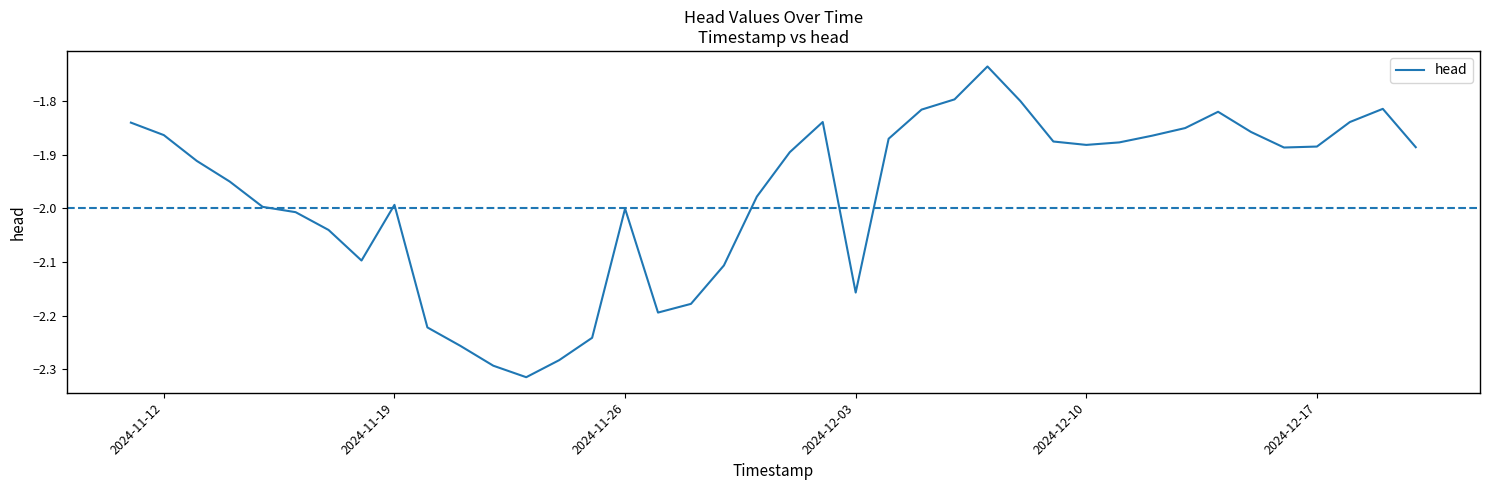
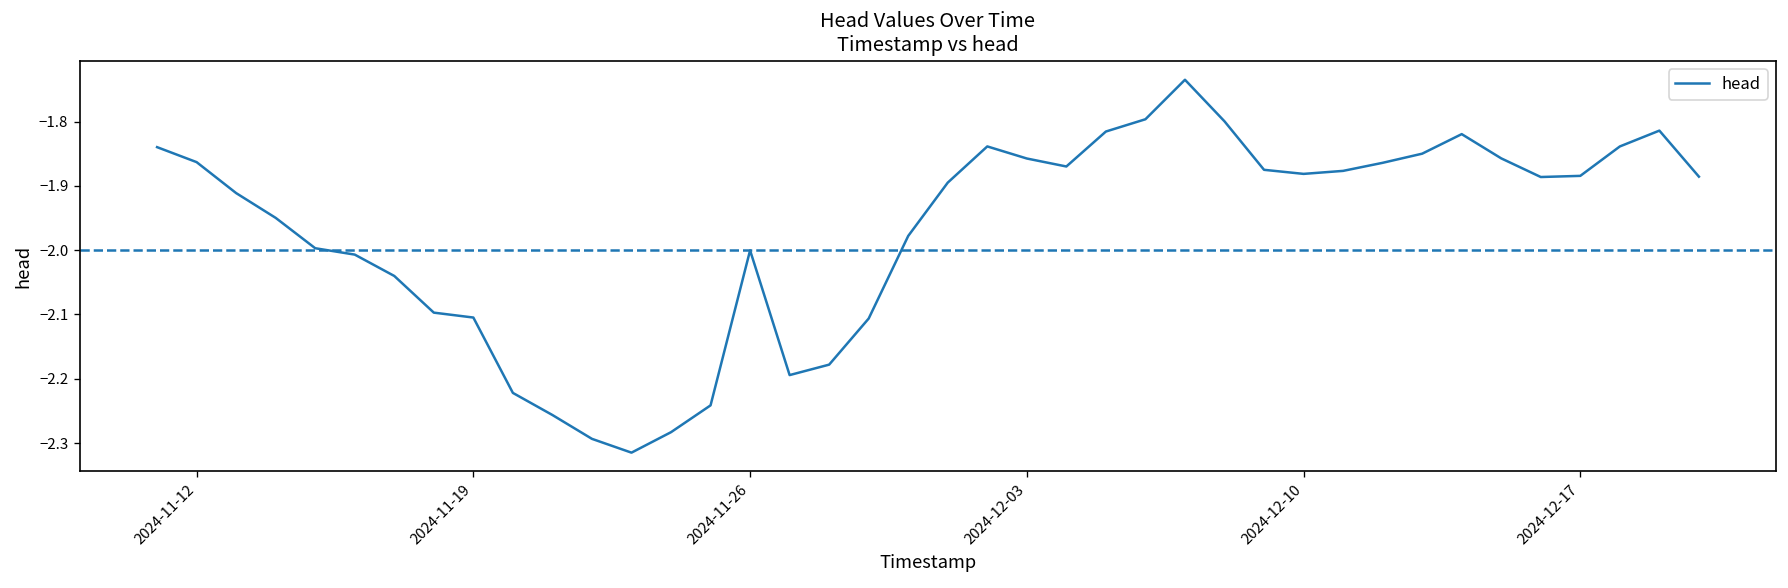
  {
    "2024-11-12": -1.86,
-   "2024-11-19": -1.99,
+   "2024-11-19": -2.10,
    "2024-11-26": -2.00,
-   "2024-12-03": -2.16,
+   "2024-12-03": -1.86,
    "2024-12-10": -1.88,
    "2024-12-17": -1.88
  }
